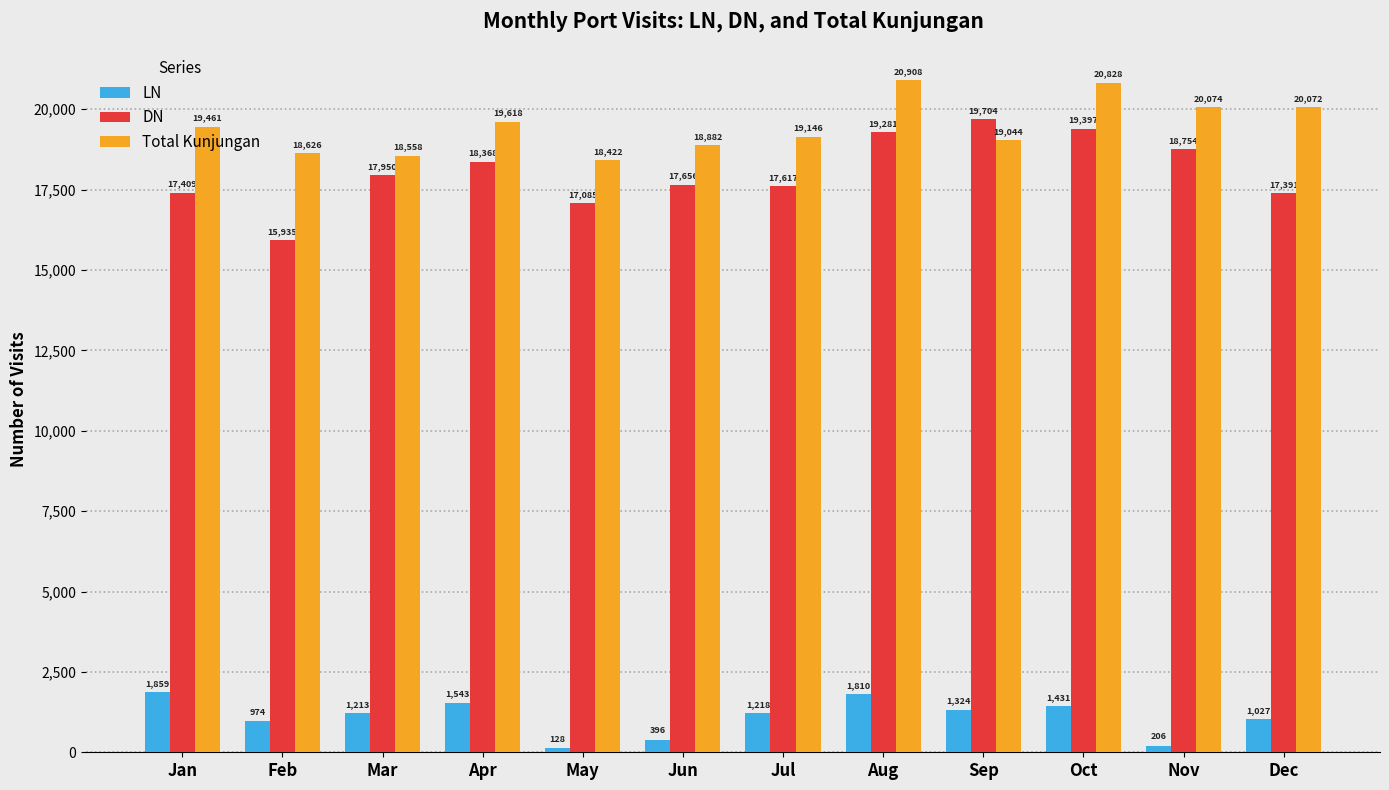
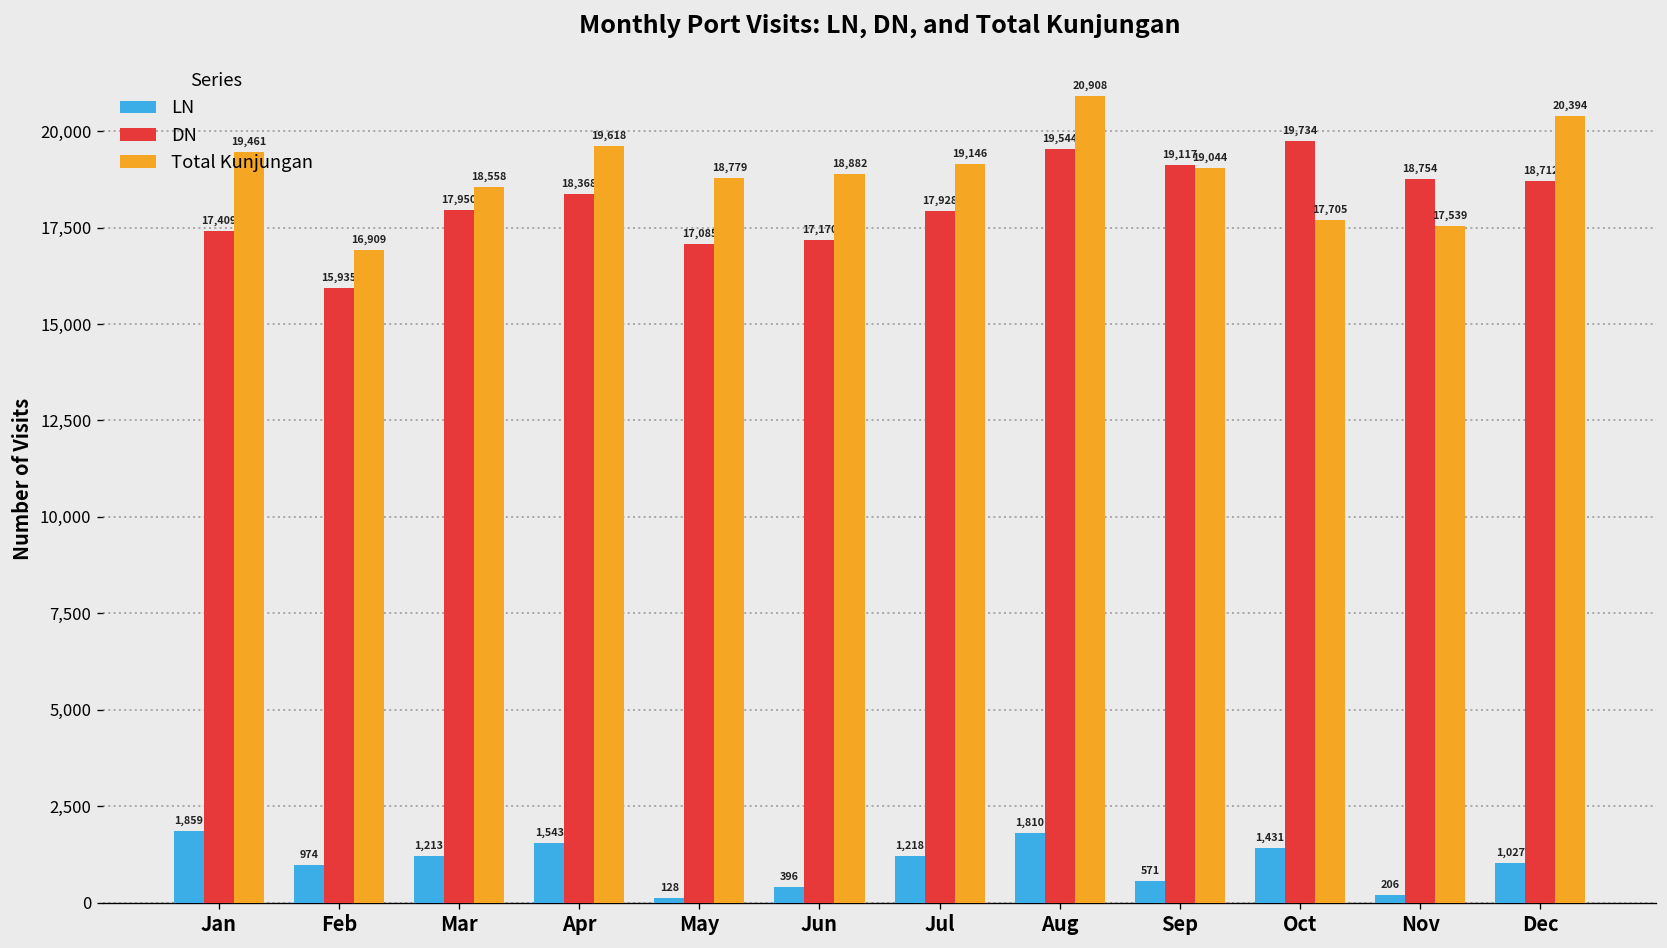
  {
    "LN": {
      "Jan": "1,859",
      "Feb": "974",
      "Mar": "1,213",
      "Apr": "1,543",
      "May": "128",
      "Jun": "396",
      "Jul": "1,218",
      "Aug": "1,810",
-     "Sep": "1,324",
+     "Sep": "571",
      "Oct": "1,431",
      "Nov": "206",
      "Dec": "1,027"
    },
    "DN": {
      "Jan": "17,409",
      "Feb": "15,935",
      "Mar": "17,950",
      "Apr": "18,368",
      "May": "17,085",
-     "Jun": "17,656",
-     "Jul": "17,617",
-     "Aug": "19,281",
-     "Sep": "19,704",
-     "Oct": "19,397",
+     "Jun": "17,170",
+     "Jul": "17,928",
+     "Aug": "19,544",
+     "Sep": "19,117",
+     "Oct": "19,734",
      "Nov": "18,754",
-     "Dec": "17,391"
+     "Dec": "18,712"
    },
    "Total Kunjungan": {
      "Jan": "19,461",
-     "Feb": "18,626",
+     "Feb": "16,909",
      "Mar": "18,558",
      "Apr": "19,618",
-     "May": "18,422",
+     "May": "18,779",
      "Jun": "18,882",
      "Jul": "19,146",
      "Aug": "20,908",
      "Sep": "19,044",
-     "Oct": "20,828",
-     "Nov": "20,074",
-     "Dec": "20,072"
+     "Oct": "17,705",
+     "Nov": "17,539",
+     "Dec": "20,394"
    }
  }
